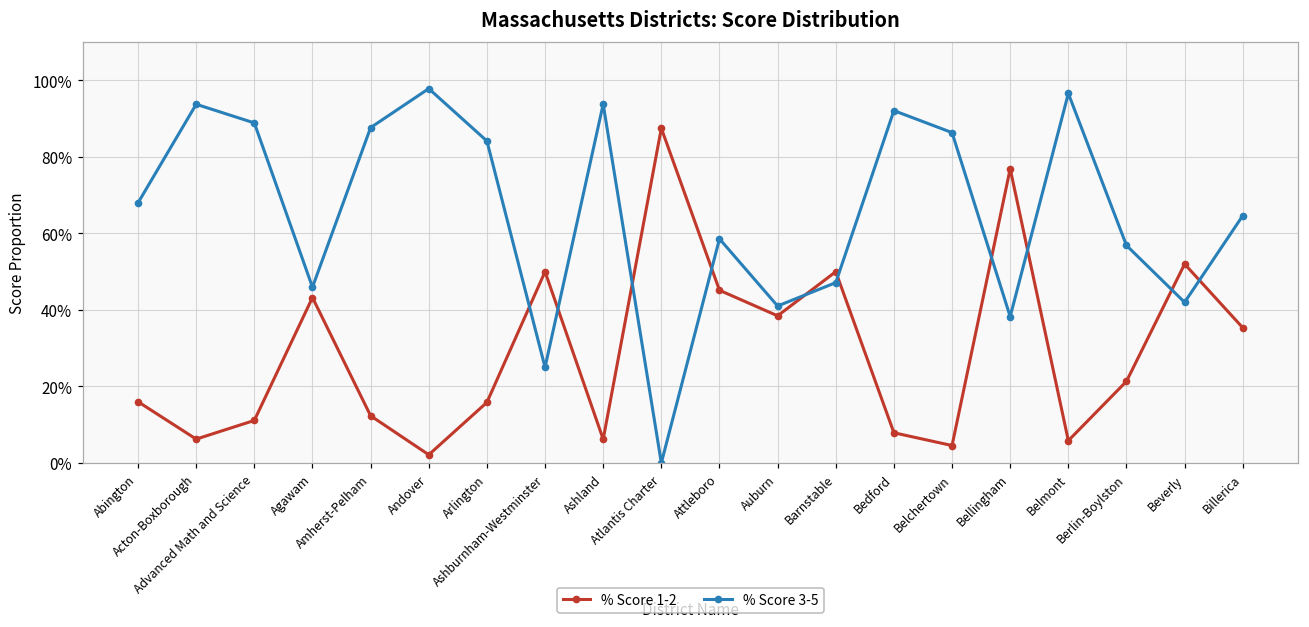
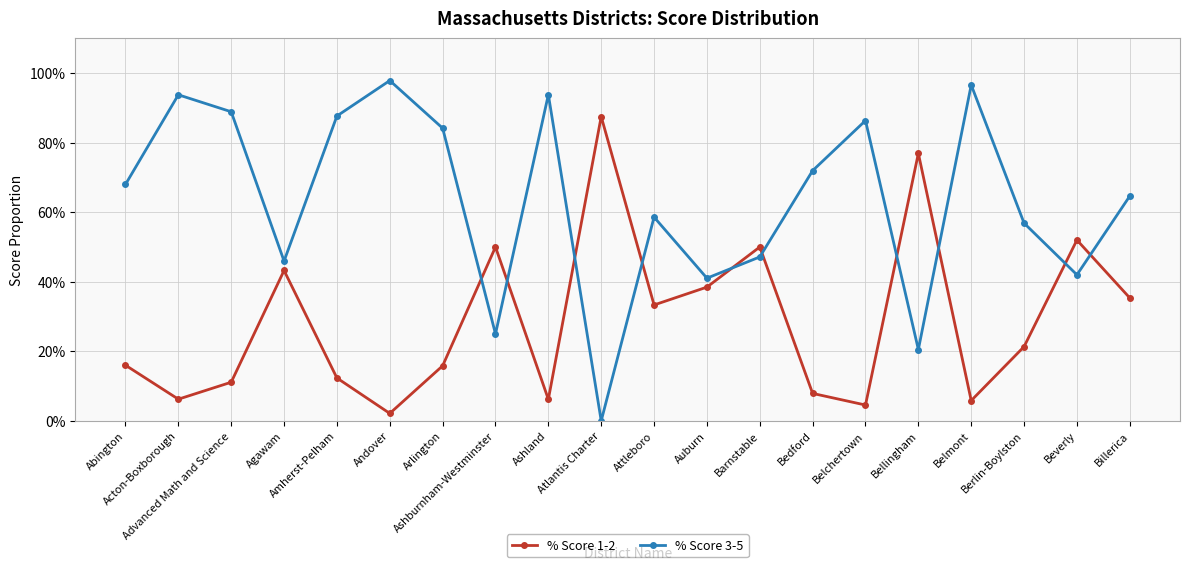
  {
    "% Score 1-2": {
      "Abington": "16%",
      "Acton-Boxborough": "6%",
      "Advanced Math and Science": "11%",
      "Agawam": "43%",
      "Amherst-Pelham": "12%",
      "Andover": "2%",
      "Arlington": "16%",
      "Ashburnham-Westminster": "50%",
      "Ashland": "6%",
      "Atlantis Charter": "88%",
-     "Attleboro": "45%",
+     "Attleboro": "33%",
      "Auburn": "38%",
      "Barnstable": "50%",
      "Bedford": "8%",
      "Belchertown": "5%",
      "Bellingham": "77%",
      "Belmont": "6%",
      "Berlin-Boylston": "21%",
      "Beverly": "52%",
      "Billerica": "35%"
    },
    "% Score 3-5": {
      "Abington": "68%",
      "Acton-Boxborough": "94%",
      "Advanced Math and Science": "89%",
      "Agawam": "46%",
      "Amherst-Pelham": "88%",
      "Andover": "98%",
      "Arlington": "84%",
      "Ashburnham-Westminster": "25%",
      "Ashland": "94%",
      "Atlantis Charter": "0%",
      "Attleboro": "59%",
      "Auburn": "41%",
      "Barnstable": "47%",
-     "Bedford": "92%",
+     "Bedford": "72%",
      "Belchertown": "86%",
-     "Bellingham": "38%",
+     "Bellingham": "21%",
      "Belmont": "97%",
      "Berlin-Boylston": "57%",
      "Beverly": "42%",
      "Billerica": "65%"
    }
  }
